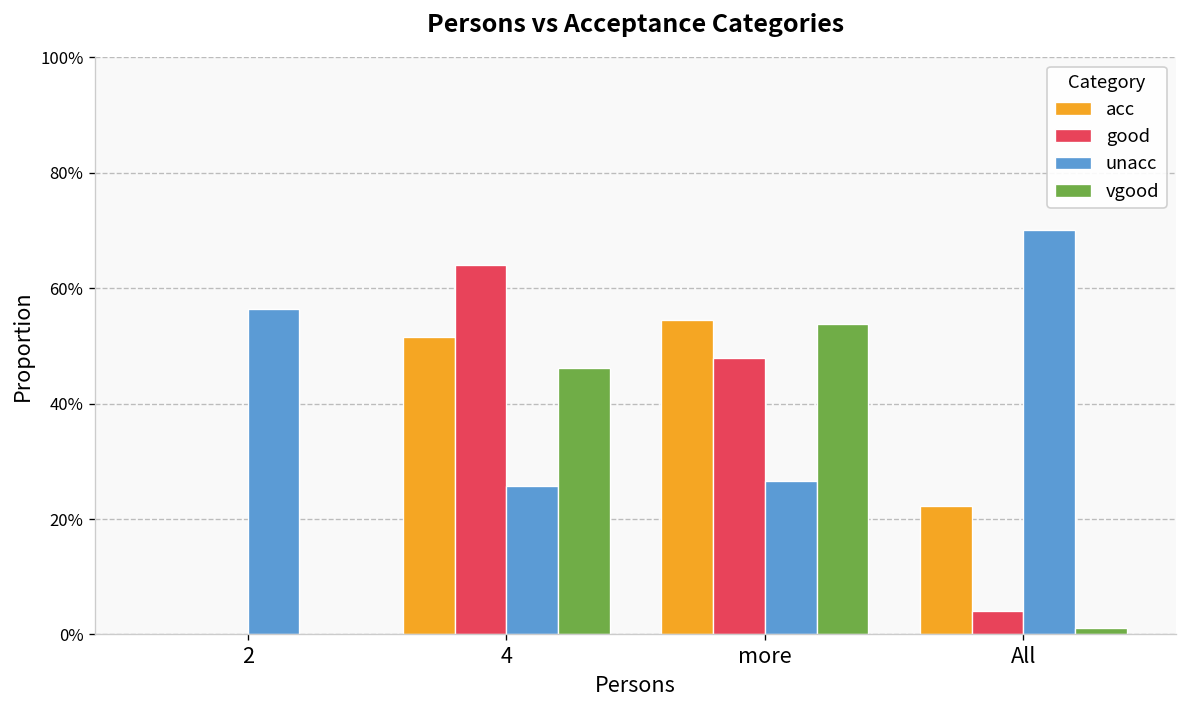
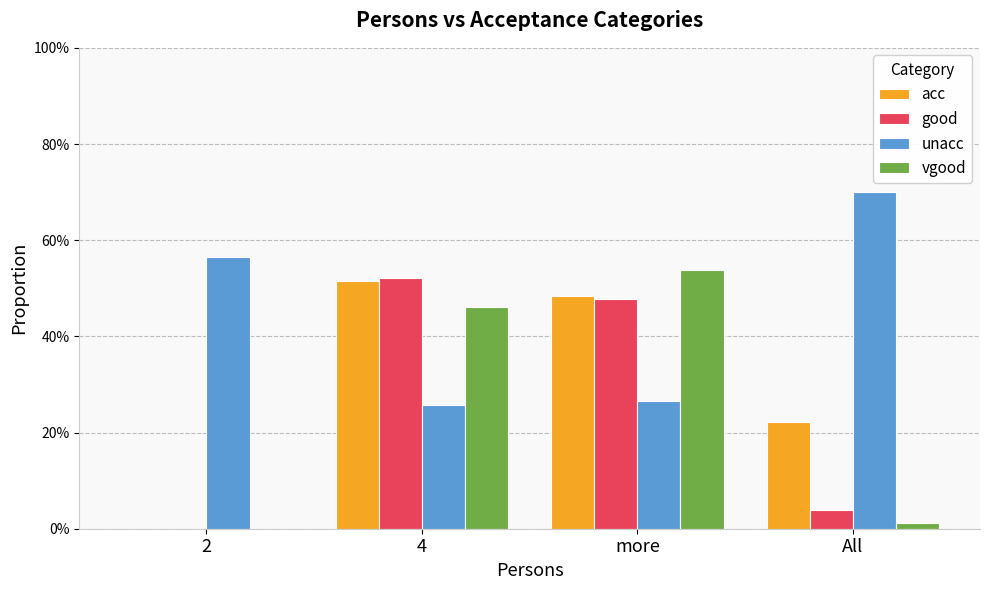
  {
    "acc": {
      "2": "0%",
      "4": "52%",
-     "more": "54%",
+     "more": "48%",
      "All": "22%"
    },
    "good": {
      "2": "0%",
-     "4": "64%",
+     "4": "52%",
      "more": "48%",
      "All": "4%"
    },
    "unacc": {
      "2": "56%",
      "4": "26%",
      "more": "27%",
      "All": "70%"
    },
    "vgood": {
      "2": "0%",
      "4": "46%",
      "more": "54%",
      "All": "1%"
    }
  }
